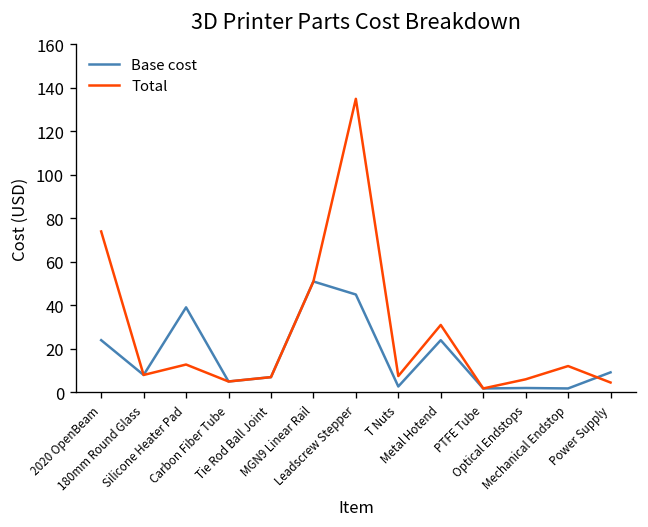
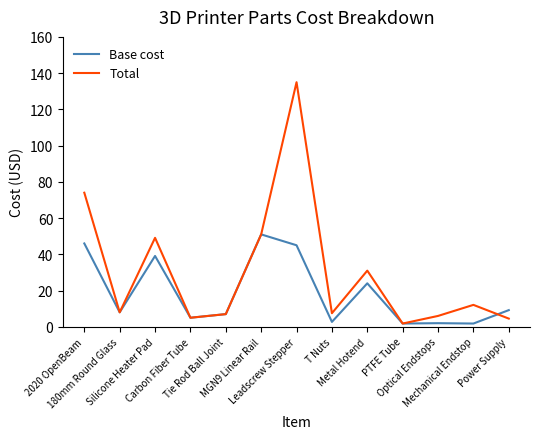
  {
    "Base cost": {
-     "2020 OpenBeam": 24,
+     "2020 OpenBeam": 46,
      "Silicone Heater Pad": 39,
      "Leadscrew Stepper": 45,
      "T Nuts": 3,
      "Metal Hotend": 24,
      "Optical Endstops": 2,
      "Mechanical Endstop": 2,
      "Power Supply": 9
    },
    "Total": {
      "2020 OpenBeam": 74,
-     "Silicone Heater Pad": 13,
+     "Silicone Heater Pad": 49,
      "Leadscrew Stepper": 135,
      "T Nuts": 8,
      "Metal Hotend": 31,
      "Optical Endstops": 6,
      "Mechanical Endstop": 12,
      "Power Supply": 5
    }
  }
